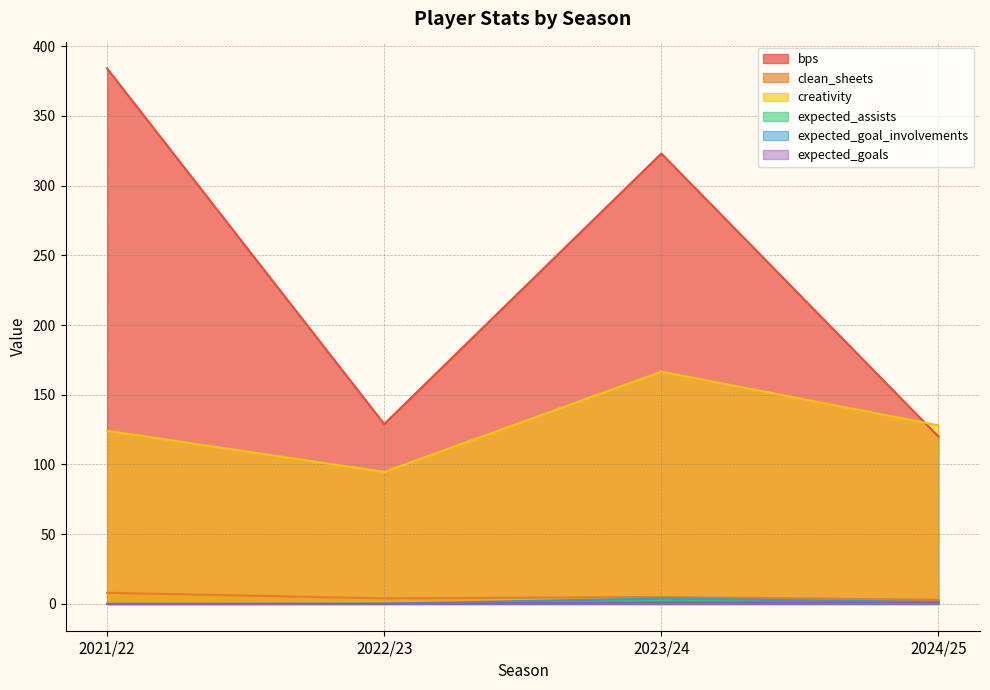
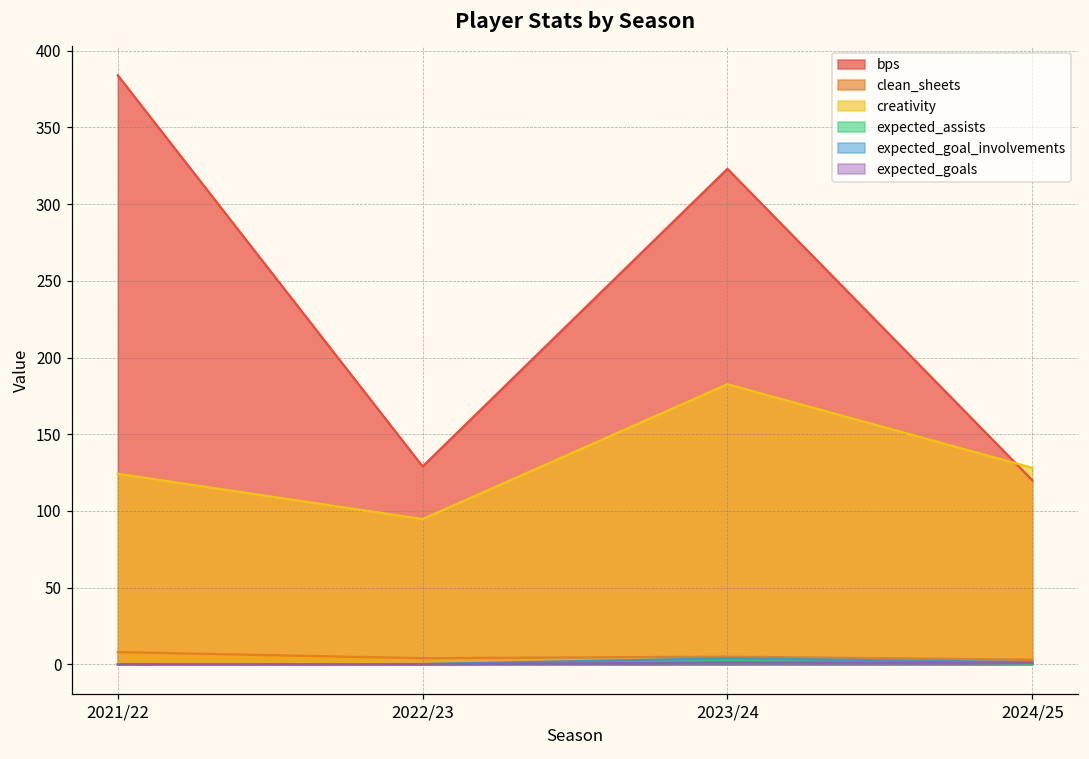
  {
    "creativity": {
      "2021/22": 124,
      "2022/23": 95,
-     "2023/24": 167,
+     "2023/24": 183,
      "2024/25": 128
    }
  }
